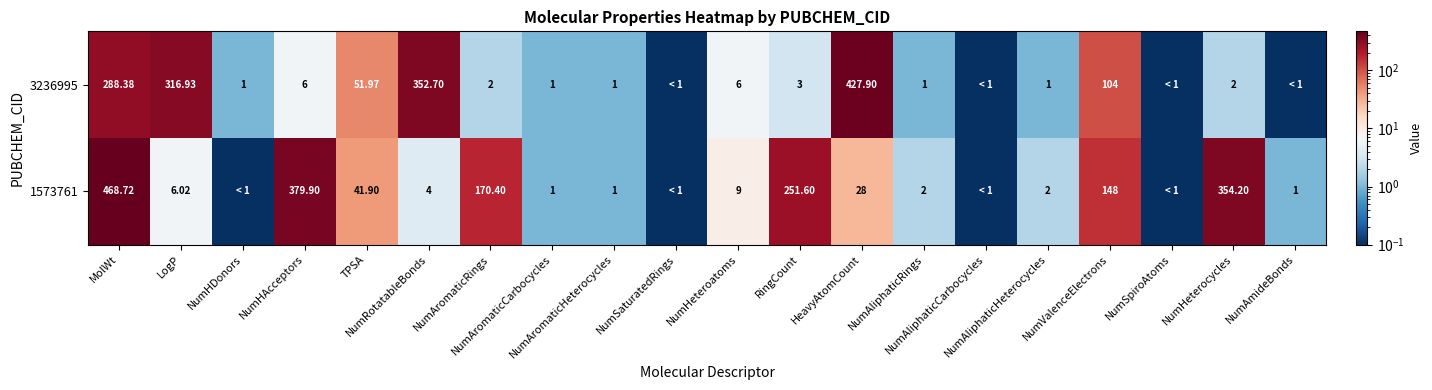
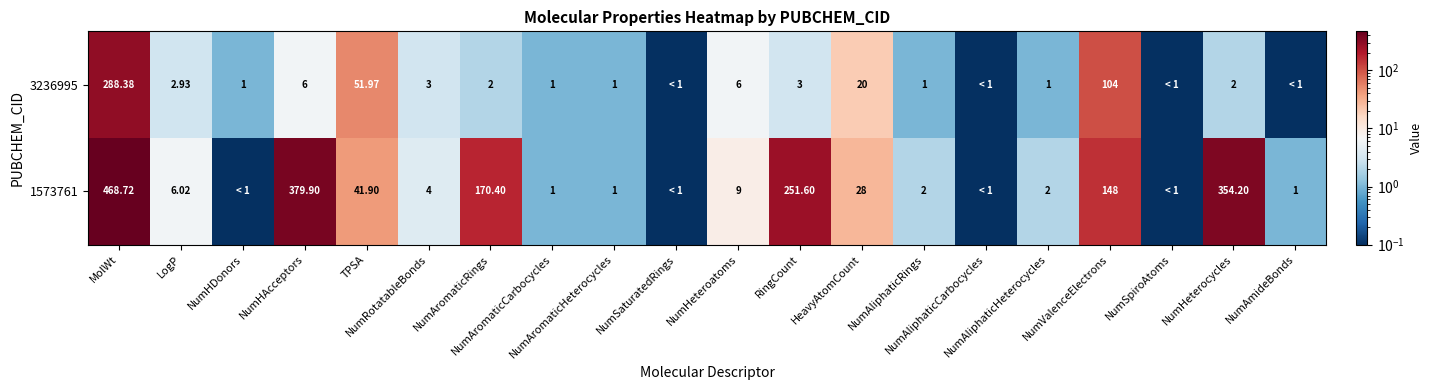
  {
    "3236995": {
      "MolWt": 288.38,
-     "LogP": 316.93,
+     "LogP": 2.93,
      "NumHDonors": 1,
      "NumHAcceptors": 6,
      "TPSA": 51.97,
-     "NumRotatableBonds": 352.70,
+     "NumRotatableBonds": 3,
      "NumAromaticRings": 2,
      "NumAromaticCarbocycles": 1,
      "NumAromaticHeterocycles": 1,
      "NumSaturatedRings": 1,
      "NumHeteroatoms": 6,
      "RingCount": 3,
-     "HeavyAtomCount": 427.90,
+     "HeavyAtomCount": 20,
      "NumAliphaticRings": 1,
      "NumAliphaticCarbocycles": 1,
      "NumAliphaticHeterocycles": 1,
      "NumValenceElectrons": 104,
      "NumSpiroAtoms": 1,
      "NumHeterocycles": 2,
      "NumAmideBonds": 1
    },
    "1573761": {
      "MolWt": 468.72,
      "LogP": 6.02,
      "NumHDonors": 1,
      "NumHAcceptors": 379.90,
      "TPSA": 41.90,
      "NumRotatableBonds": 4,
      "NumAromaticRings": 170.40,
      "NumAromaticCarbocycles": 1,
      "NumAromaticHeterocycles": 1,
      "NumSaturatedRings": 1,
      "NumHeteroatoms": 9,
      "RingCount": 251.60,
      "HeavyAtomCount": 28,
      "NumAliphaticRings": 2,
      "NumAliphaticCarbocycles": 1,
      "NumAliphaticHeterocycles": 2,
      "NumValenceElectrons": 148,
      "NumSpiroAtoms": 1,
      "NumHeterocycles": 354.20,
      "NumAmideBonds": 1
    }
  }
